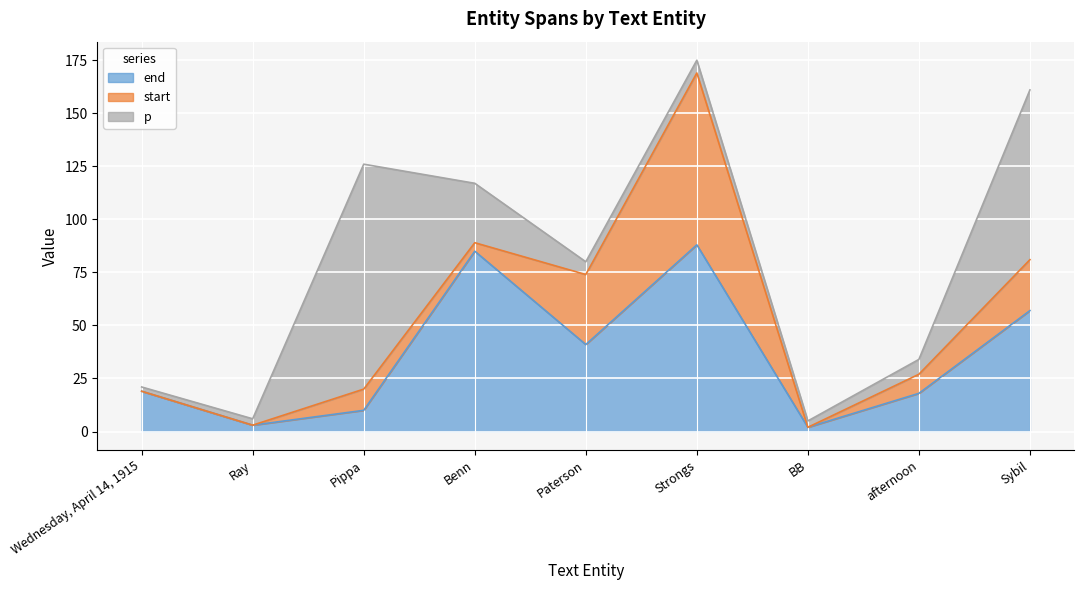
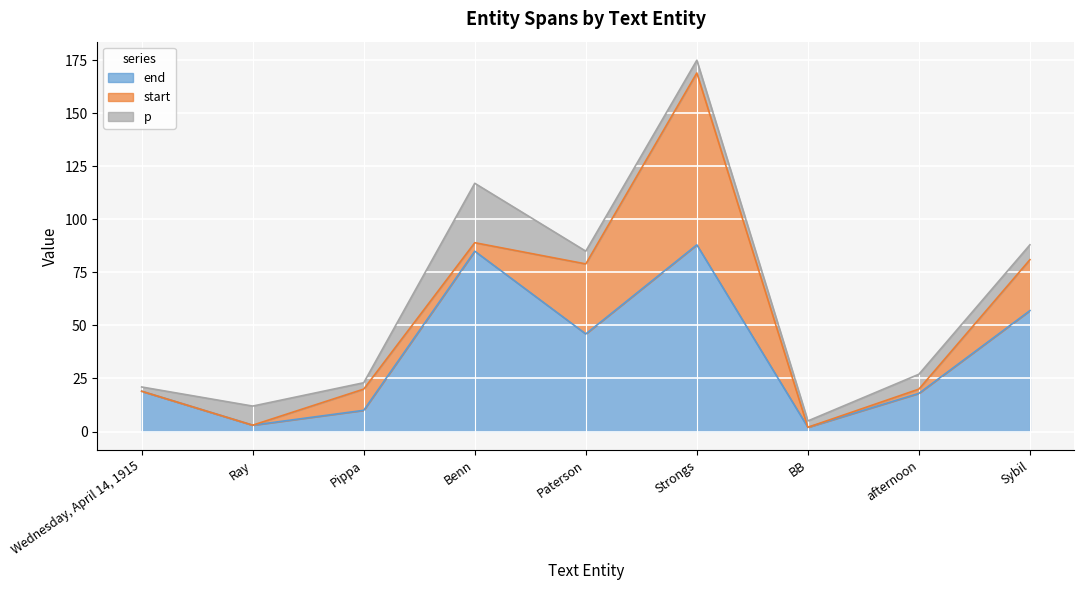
  {
    "end": {
      "Pippa": 10,
      "Benn": 85,
-     "Paterson": 41,
+     "Paterson": 46,
      "Strongs": 88,
      "afternoon": 18,
      "Sybil": 57
    },
    "start": {
      "Pippa": 10,
      "Benn": 4,
      "Paterson": 33,
      "Strongs": 81,
-     "afternoon": 9,
+     "afternoon": 2,
      "Sybil": 24
    },
    "p": {
      "Wednesday, April 14, 1915": 2,
-     "Ray": 3,
-     "Pippa": 106,
+     "Ray": 9,
+     "Pippa": 3,
      "Benn": 28,
      "Paterson": 6,
      "Strongs": 6,
      "BB": 3,
      "afternoon": 7,
-     "Sybil": 80
+     "Sybil": 7
    }
  }
